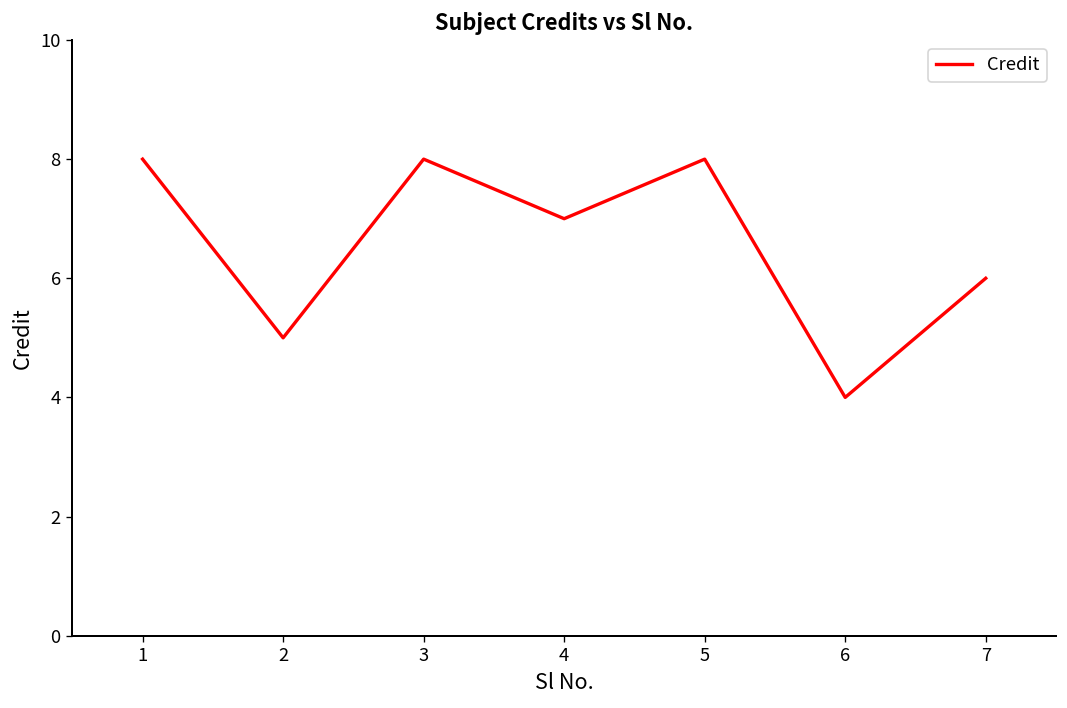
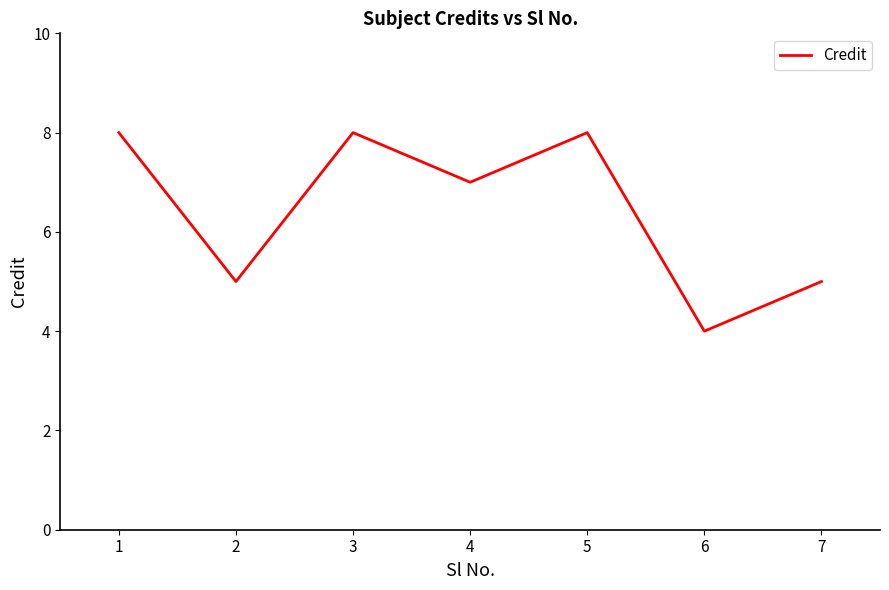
  {
    "1": 8,
    "2": 5,
    "3": 8,
    "4": 7,
    "5": 8,
    "6": 4,
-   "7": 6
+   "7": 5
  }
